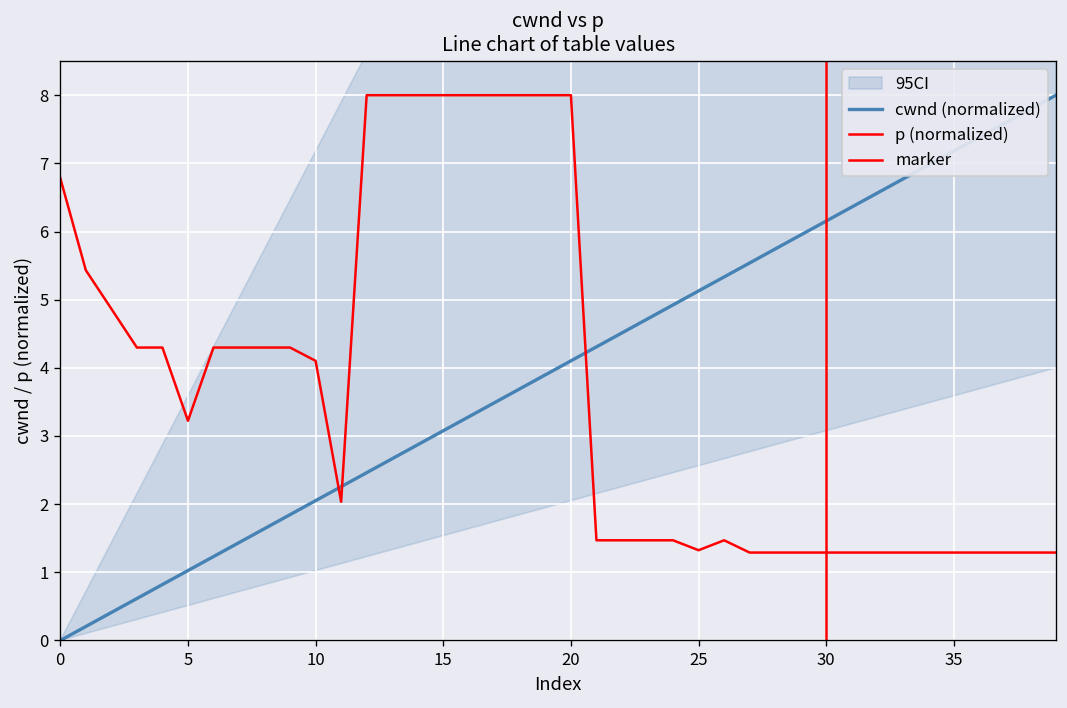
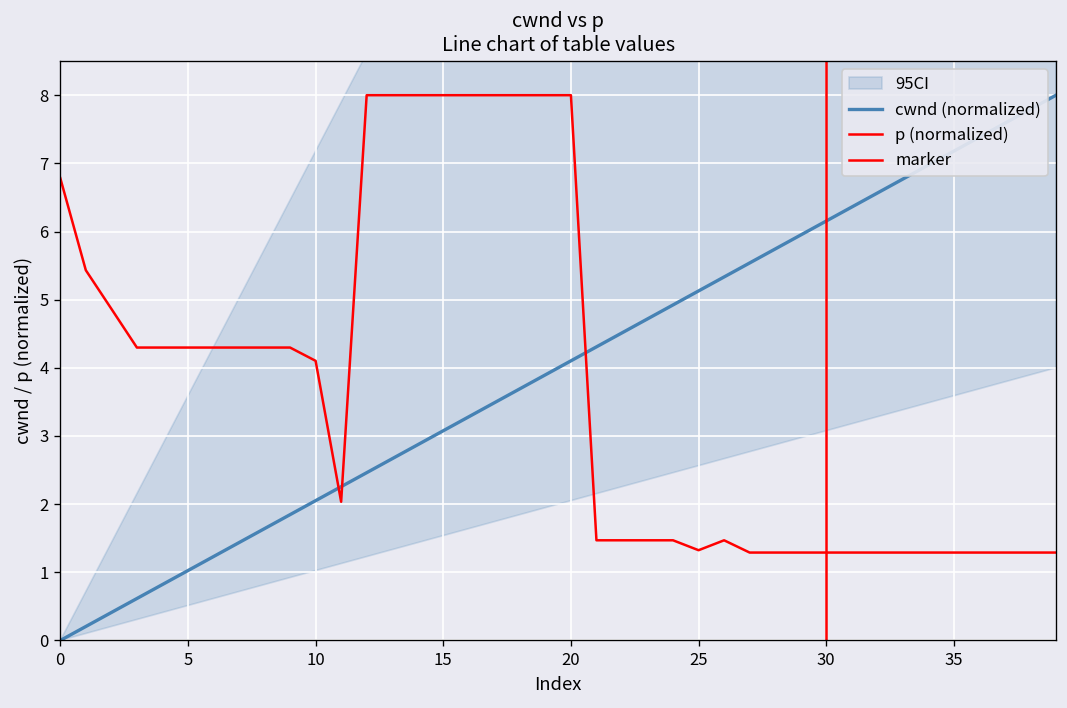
  {
    "p (normalized)": {
      "0": 6.8,
-     "5": 3.2,
+     "5": 4.3,
      "10": 4.1,
      "15": 8.0,
      "20": 8.0,
      "25": 1.3,
      "30": 1.3,
      "35": 1.3
    }
  }
